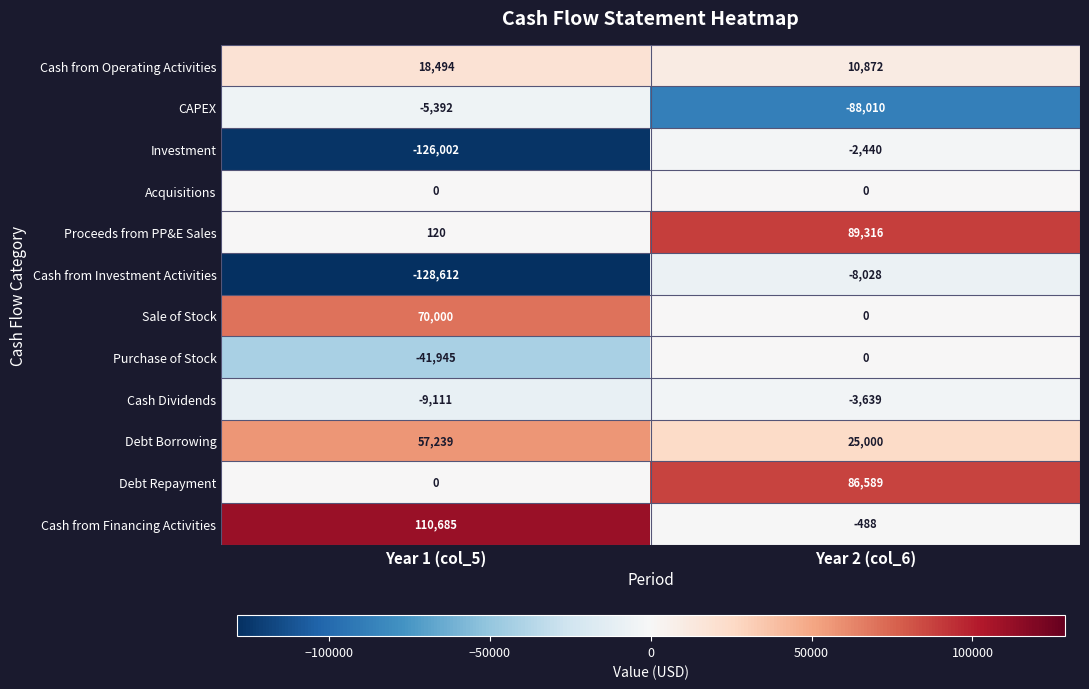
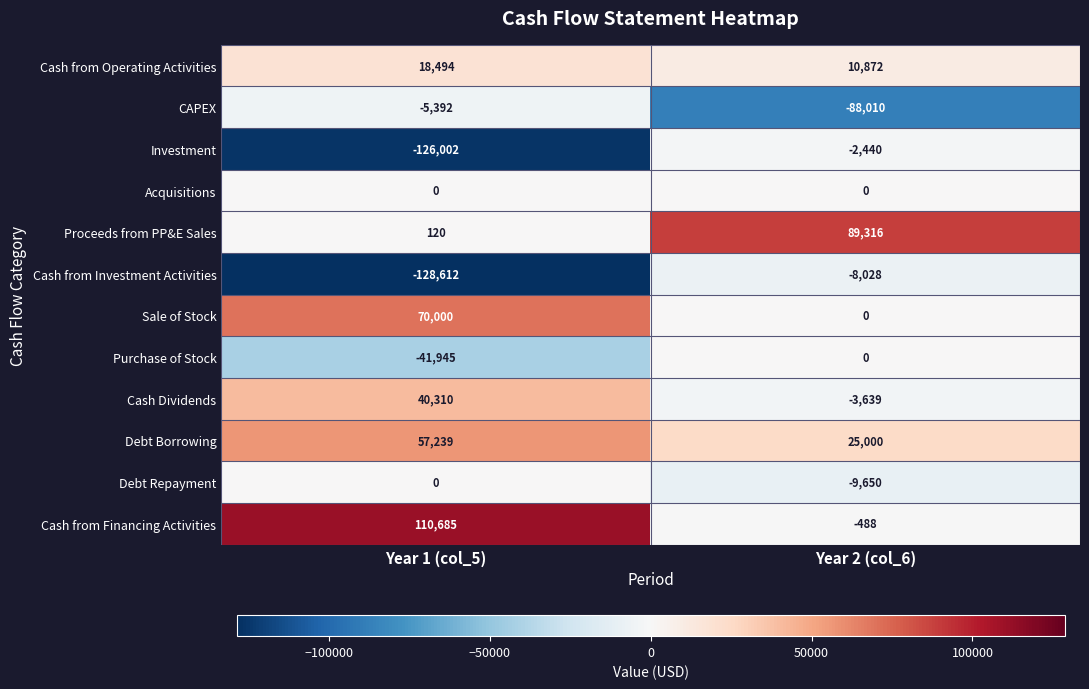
  {
    "Cash from Operating Activities": {
      "Year 1 (col_5)": "18,494",
      "Year 2 (col_6)": "10,872"
    },
    "CAPEX": {
      "Year 1 (col_5)": "-5,392",
      "Year 2 (col_6)": "-88,010"
    },
    "Investment": {
      "Year 1 (col_5)": "-126,002",
      "Year 2 (col_6)": "-2,440"
    },
    "Acquisitions": {
      "Year 1 (col_5)": "0",
      "Year 2 (col_6)": "0"
    },
    "Proceeds from PP&E Sales": {
      "Year 1 (col_5)": "120",
      "Year 2 (col_6)": "89,316"
    },
    "Cash from Investment Activities": {
      "Year 1 (col_5)": "-128,612",
      "Year 2 (col_6)": "-8,028"
    },
    "Sale of Stock": {
      "Year 1 (col_5)": "70,000",
      "Year 2 (col_6)": "0"
    },
    "Purchase of Stock": {
      "Year 1 (col_5)": "-41,945",
      "Year 2 (col_6)": "0"
    },
    "Cash Dividends": {
-     "Year 1 (col_5)": "-9,111",
+     "Year 1 (col_5)": "40,310",
      "Year 2 (col_6)": "-3,639"
    },
    "Debt Borrowing": {
      "Year 1 (col_5)": "57,239",
      "Year 2 (col_6)": "25,000"
    },
    "Debt Repayment": {
      "Year 1 (col_5)": "0",
-     "Year 2 (col_6)": "86,589"
+     "Year 2 (col_6)": "-9,650"
    },
    "Cash from Financing Activities": {
      "Year 1 (col_5)": "110,685",
      "Year 2 (col_6)": "-488"
    }
  }
